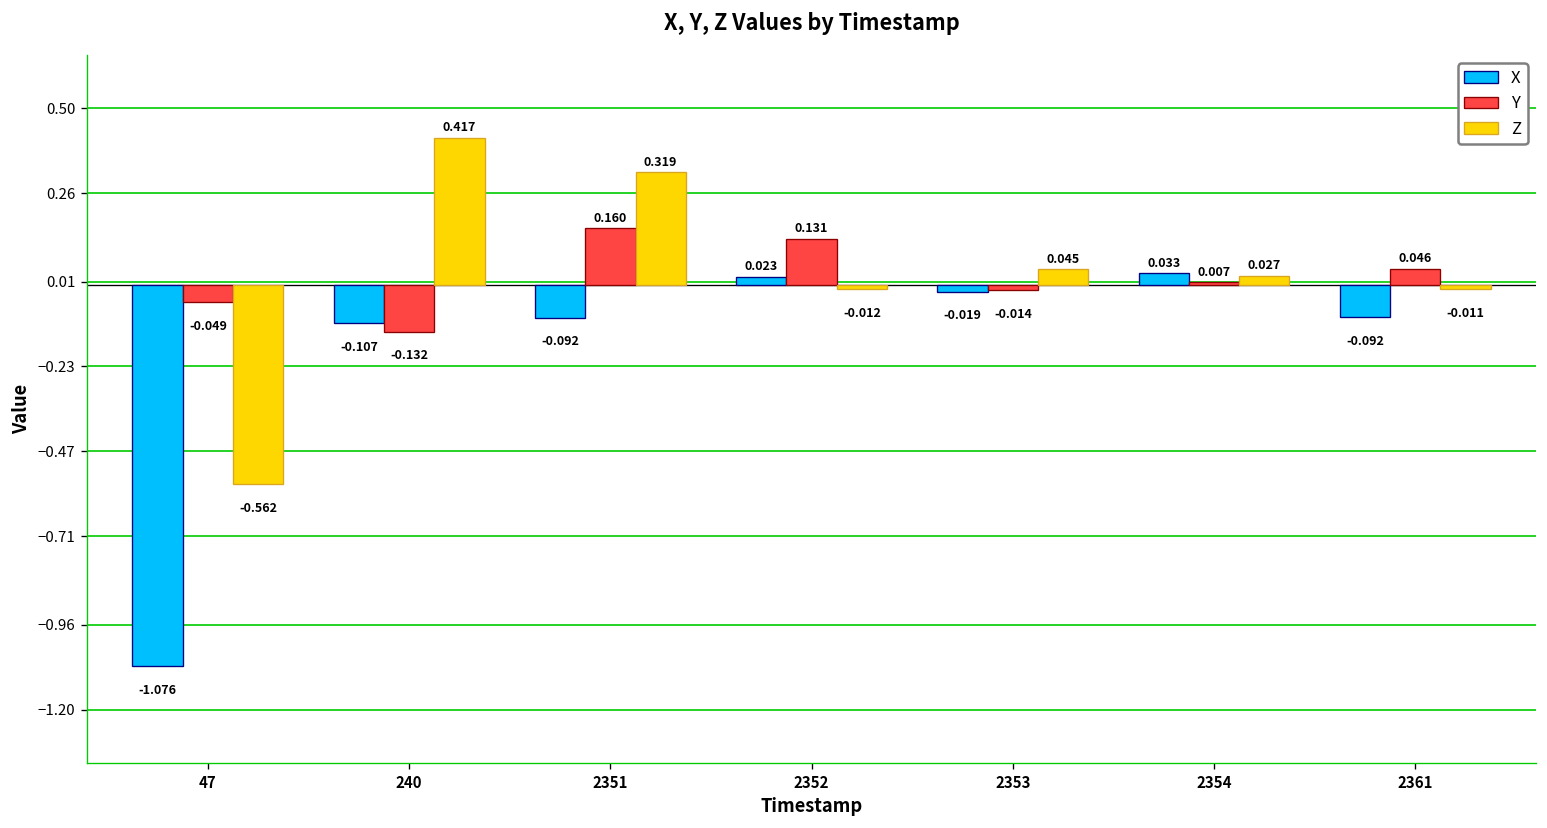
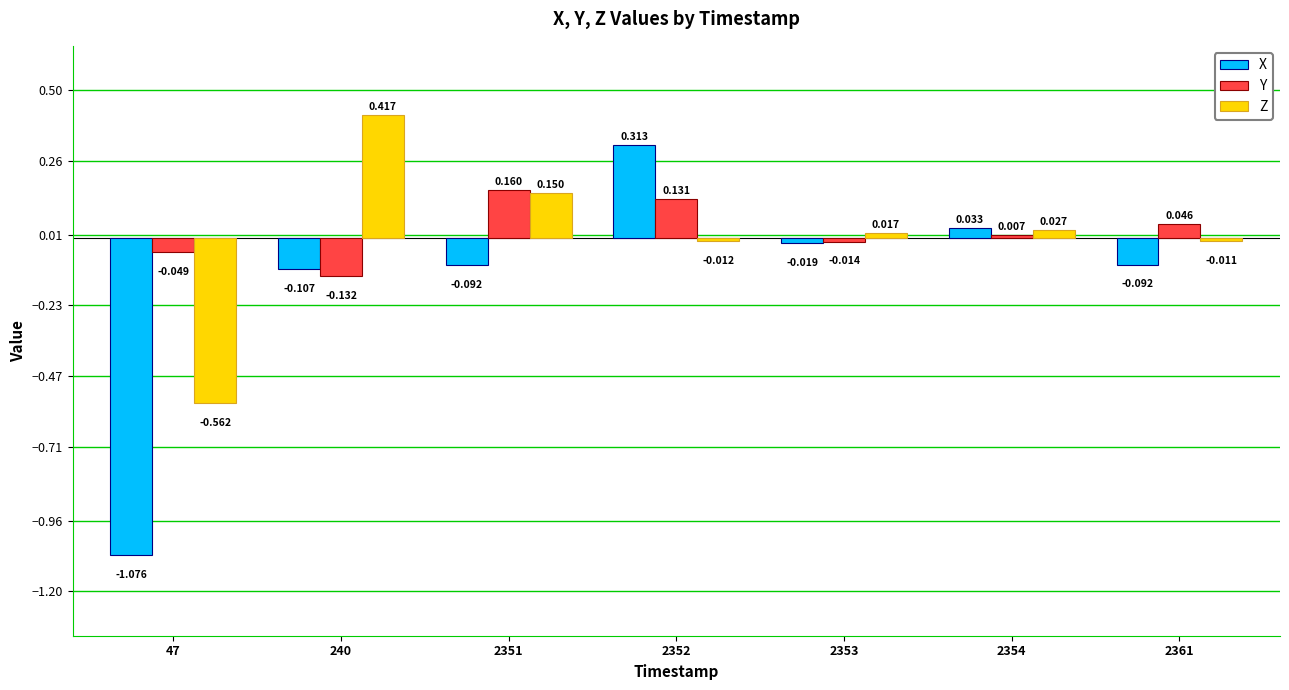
  {
    "X": {
      "47": -1.076,
      "240": -0.107,
      "2351": -0.092,
-     "2352": 0.023,
+     "2352": 0.313,
      "2353": -0.019,
      "2354": 0.033,
      "2361": -0.092
    },
    "Y": {
      "47": -0.049,
      "240": -0.132,
      "2351": 0.160,
      "2352": 0.131,
      "2353": -0.014,
      "2354": 0.007,
      "2361": 0.046
    },
    "Z": {
      "47": -0.562,
      "240": 0.417,
-     "2351": 0.319,
+     "2351": 0.150,
      "2352": -0.012,
-     "2353": 0.045,
+     "2353": 0.017,
      "2354": 0.027,
      "2361": -0.011
    }
  }
